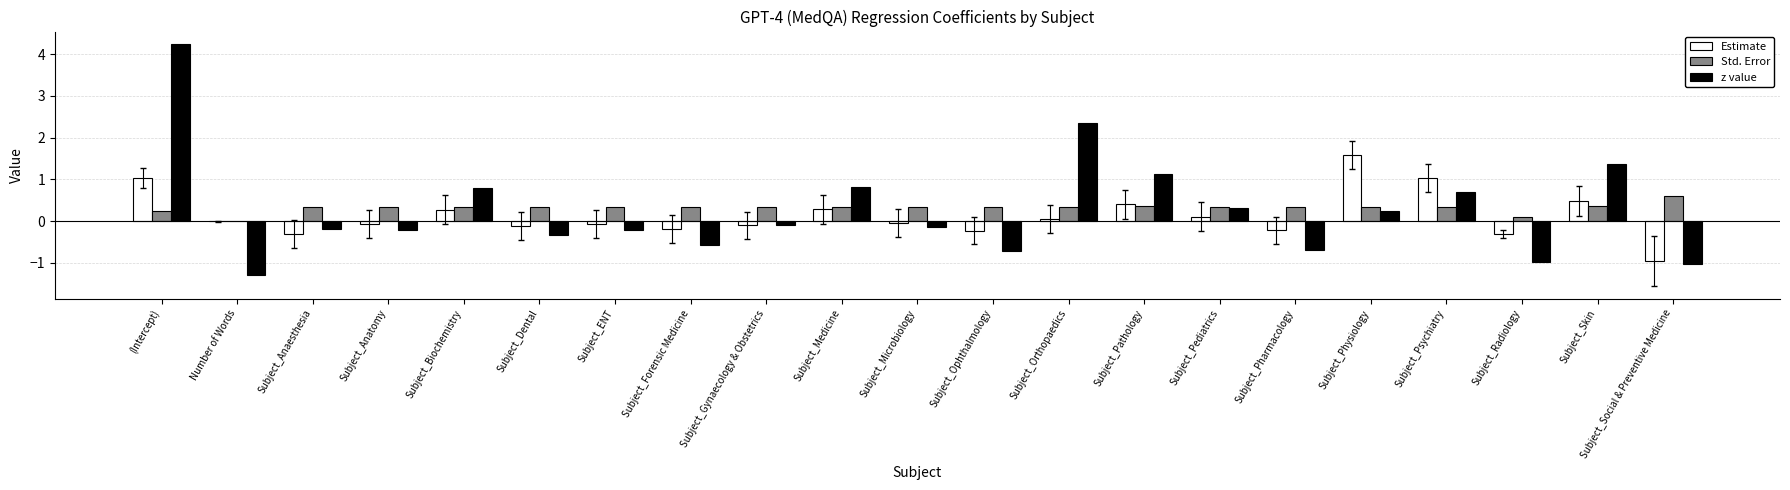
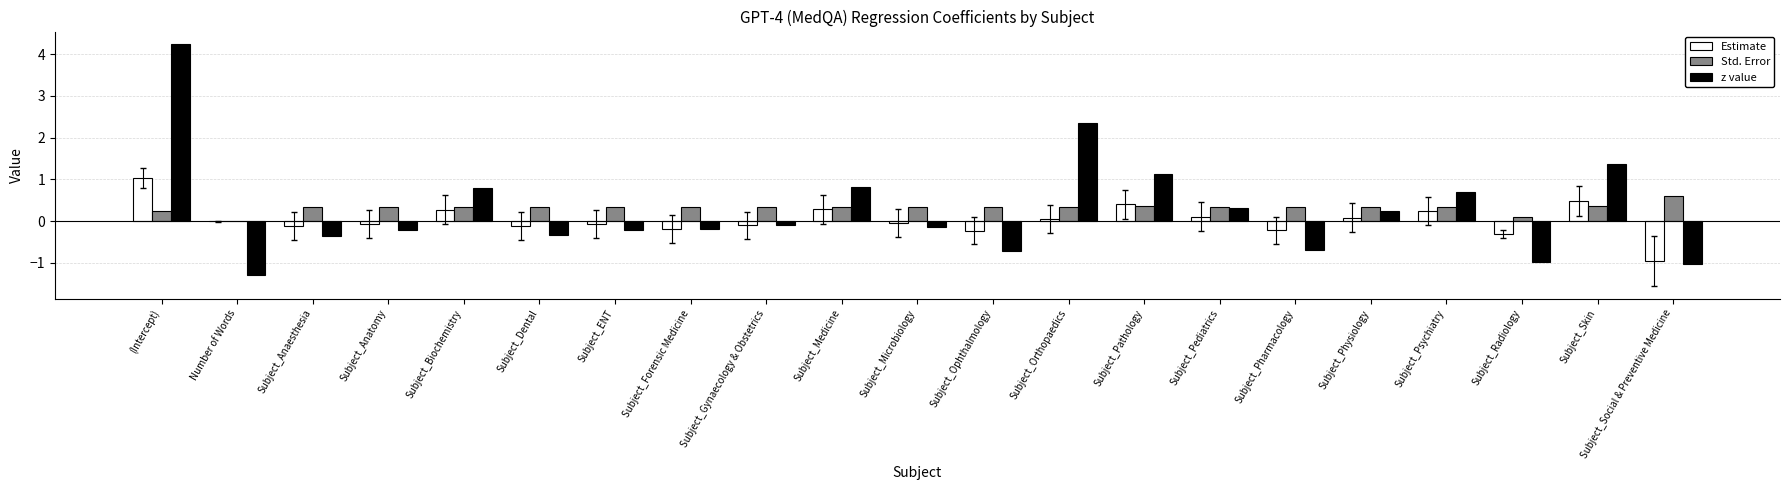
  {
    "Estimate": {
      "(Intercept)": 1.0,
-     "Subject_Anaesthesia": -0.3,
+     "Subject_Anaesthesia": -0.1,
      "Subject_Anatomy": -0.1,
      "Subject_Biochemistry": 0.3,
      "Subject_Dental": -0.1,
      "Subject_ENT": -0.1,
      "Subject_Forensic Medicine": -0.2,
      "Subject_Gynaecology & Obstetrics": -0.1,
      "Subject_Medicine": 0.3,
      "Subject_Ophthalmology": -0.2,
      "Subject_Pathology": 0.4,
      "Subject_Pediatrics": 0.1,
      "Subject_Pharmacology": -0.2,
-     "Subject_Physiology": 1.6,
-     "Subject_Psychiatry": 1.0,
+     "Subject_Physiology": 0.1,
+     "Subject_Psychiatry": 0.2,
      "Subject_Radiology": -0.3,
      "Subject_Skin": 0.5,
      "Subject_Social & Preventive Medicine": -1.0
    },
    "Std. Error": {
      "(Intercept)": 0.2,
      "Subject_Anaesthesia": 0.3,
      "Subject_Anatomy": 0.3,
      "Subject_Biochemistry": 0.3,
      "Subject_Dental": 0.3,
      "Subject_ENT": 0.3,
      "Subject_Forensic Medicine": 0.3,
      "Subject_Gynaecology & Obstetrics": 0.3,
      "Subject_Medicine": 0.3,
      "Subject_Microbiology": 0.3,
      "Subject_Ophthalmology": 0.3,
      "Subject_Orthopaedics": 0.3,
      "Subject_Pathology": 0.4,
      "Subject_Pediatrics": 0.3,
      "Subject_Pharmacology": 0.3,
      "Subject_Physiology": 0.3,
      "Subject_Psychiatry": 0.3,
      "Subject_Radiology": 0.1,
      "Subject_Skin": 0.4,
      "Subject_Social & Preventive Medicine": 0.6
    },
    "z value": {
      "(Intercept)": 4.2,
      "Number of Words": -1.3,
-     "Subject_Anaesthesia": -0.2,
+     "Subject_Anaesthesia": -0.4,
      "Subject_Anatomy": -0.2,
      "Subject_Biochemistry": 0.8,
      "Subject_Dental": -0.3,
      "Subject_ENT": -0.2,
-     "Subject_Forensic Medicine": -0.6,
+     "Subject_Forensic Medicine": -0.2,
      "Subject_Gynaecology & Obstetrics": -0.1,
      "Subject_Medicine": 0.8,
      "Subject_Microbiology": -0.1,
      "Subject_Ophthalmology": -0.7,
      "Subject_Orthopaedics": 2.3,
      "Subject_Pathology": 1.1,
      "Subject_Pediatrics": 0.3,
      "Subject_Pharmacology": -0.7,
      "Subject_Physiology": 0.3,
      "Subject_Psychiatry": 0.7,
      "Subject_Radiology": -1.0,
      "Subject_Skin": 1.4,
      "Subject_Social & Preventive Medicine": -1.0
    }
  }
